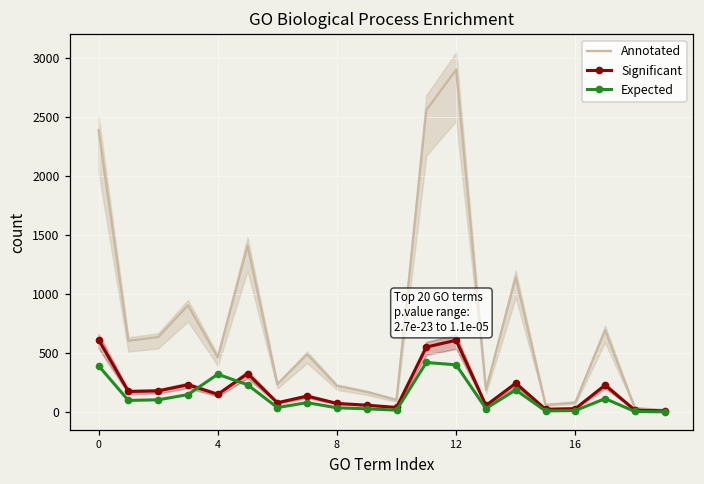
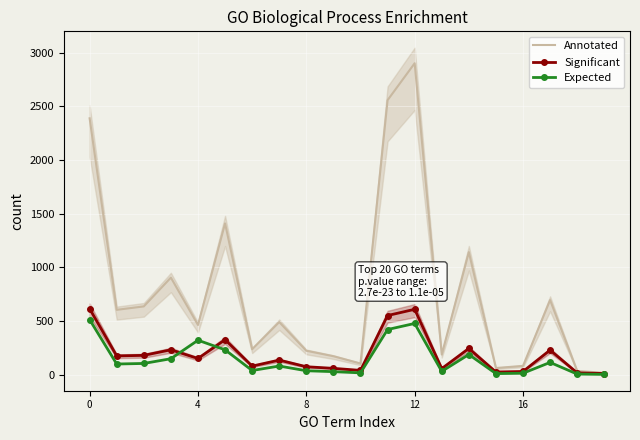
  {
    "Expected": {
-     "0": 390,
+     "0": 510,
      "4": 320,
      "8": 40,
-     "12": 400
+     "12": 480
    }
  }
